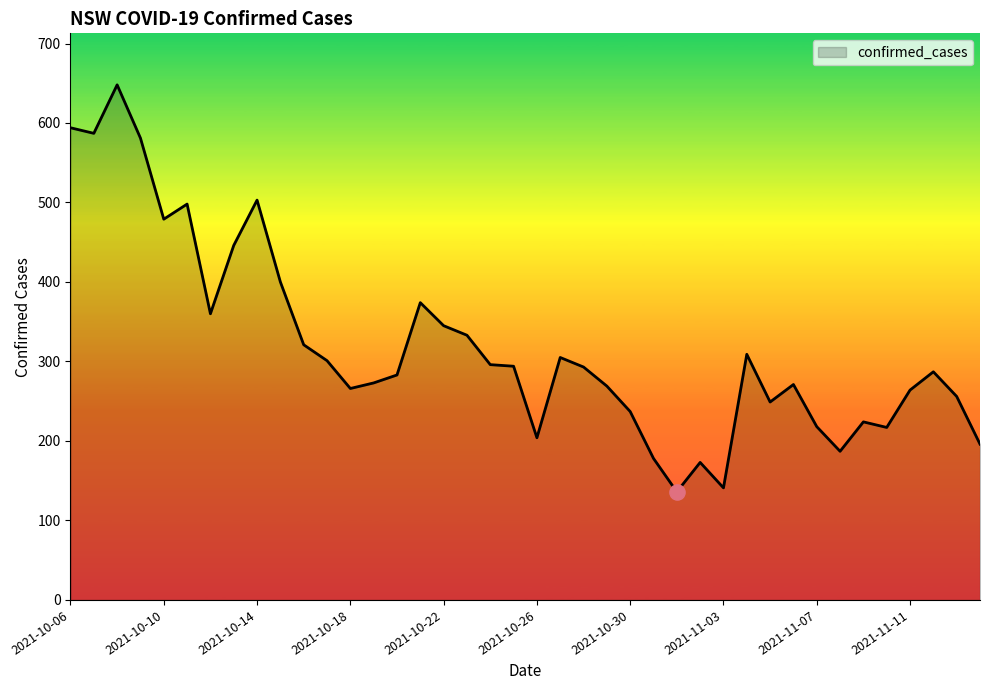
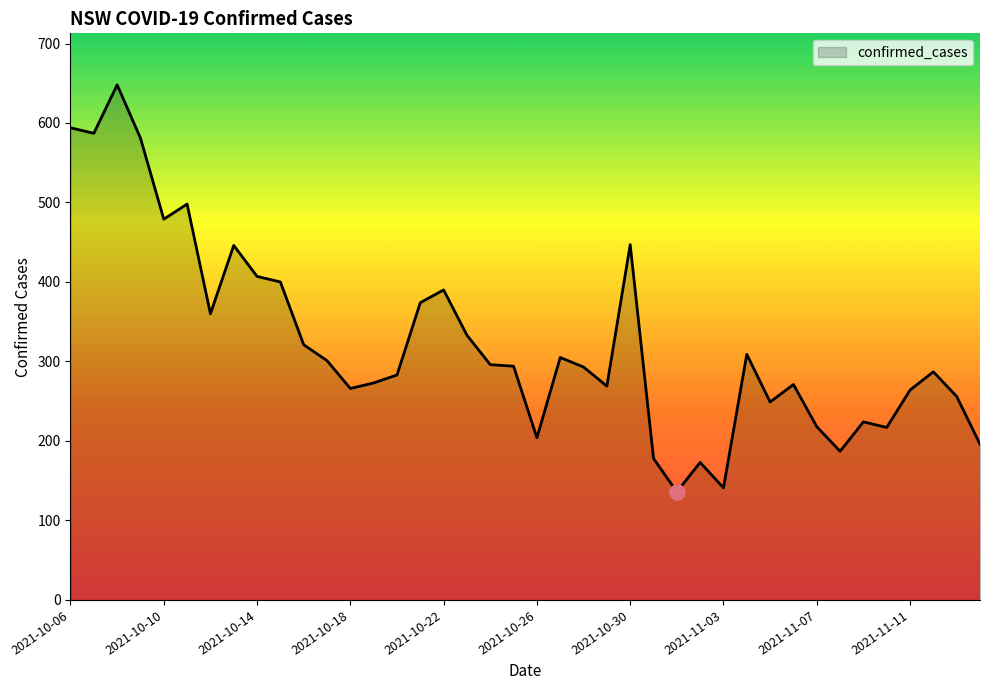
  {
    "confirmed_cases": {
      "2021-10-06": 590,
      "2021-10-10": 480,
-     "2021-10-14": 500,
+     "2021-10-14": 410,
      "2021-10-18": 270,
-     "2021-10-22": 350,
+     "2021-10-22": 390,
      "2021-10-26": 200,
-     "2021-10-30": 240,
+     "2021-10-30": 450,
      "2021-11-03": 140,
      "2021-11-07": 220,
      "2021-11-11": 260
    }
  }
